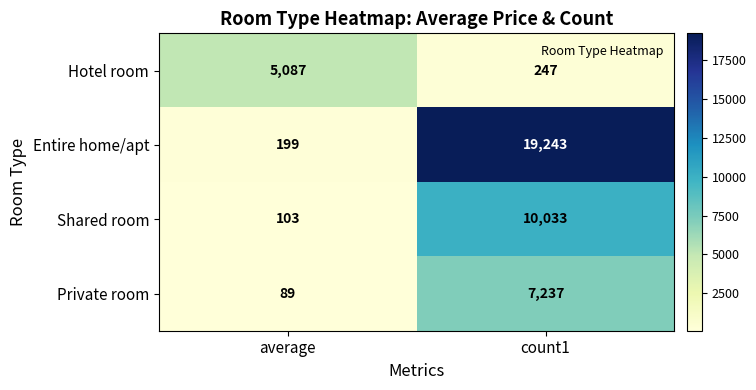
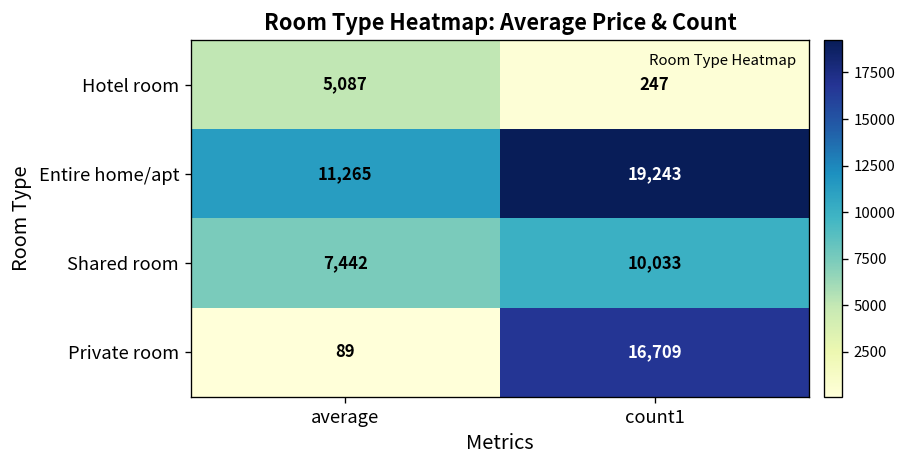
  {
    "Hotel room": {
      "average": "5,087",
      "count1": "247"
    },
    "Entire home/apt": {
-     "average": "199",
+     "average": "11,265",
      "count1": "19,243"
    },
    "Shared room": {
-     "average": "103",
+     "average": "7,442",
      "count1": "10,033"
    },
    "Private room": {
      "average": "89",
-     "count1": "7,237"
+     "count1": "16,709"
    }
  }
